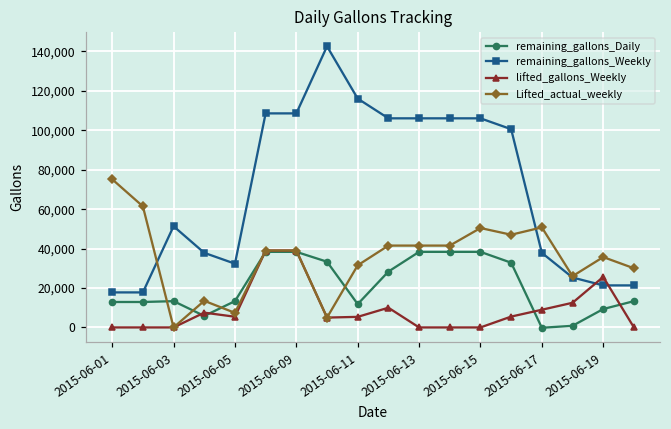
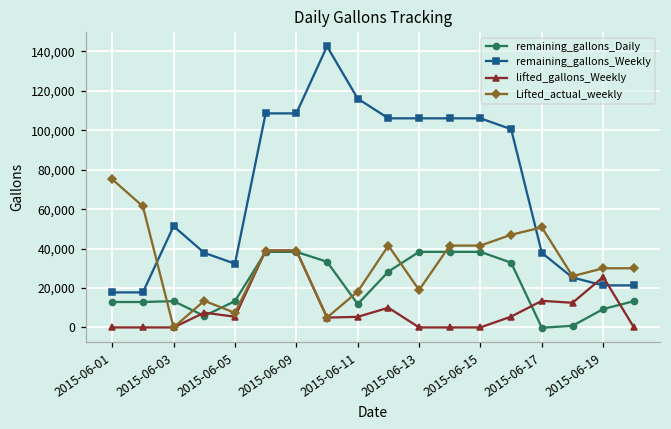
  {
    "lifted_gallons_Weekly": {
      "2015-06-01": "0",
      "2015-06-05": "5,000",
      "2015-06-11": "5,000",
      "2015-06-13": "0",
      "2015-06-15": "0",
-     "2015-06-17": "9,000",
+     "2015-06-17": "14,000",
      "2015-06-19": "26,000"
    },
    "Lifted_actual_weekly": {
      "2015-06-01": "75,000",
      "2015-06-05": "7,000",
-     "2015-06-11": "32,000",
-     "2015-06-13": "42,000",
-     "2015-06-15": "50,000",
+     "2015-06-11": "18,000",
+     "2015-06-13": "19,000",
+     "2015-06-15": "42,000",
      "2015-06-17": "51,000",
-     "2015-06-19": "36,000"
+     "2015-06-19": "30,000"
    }
  }
